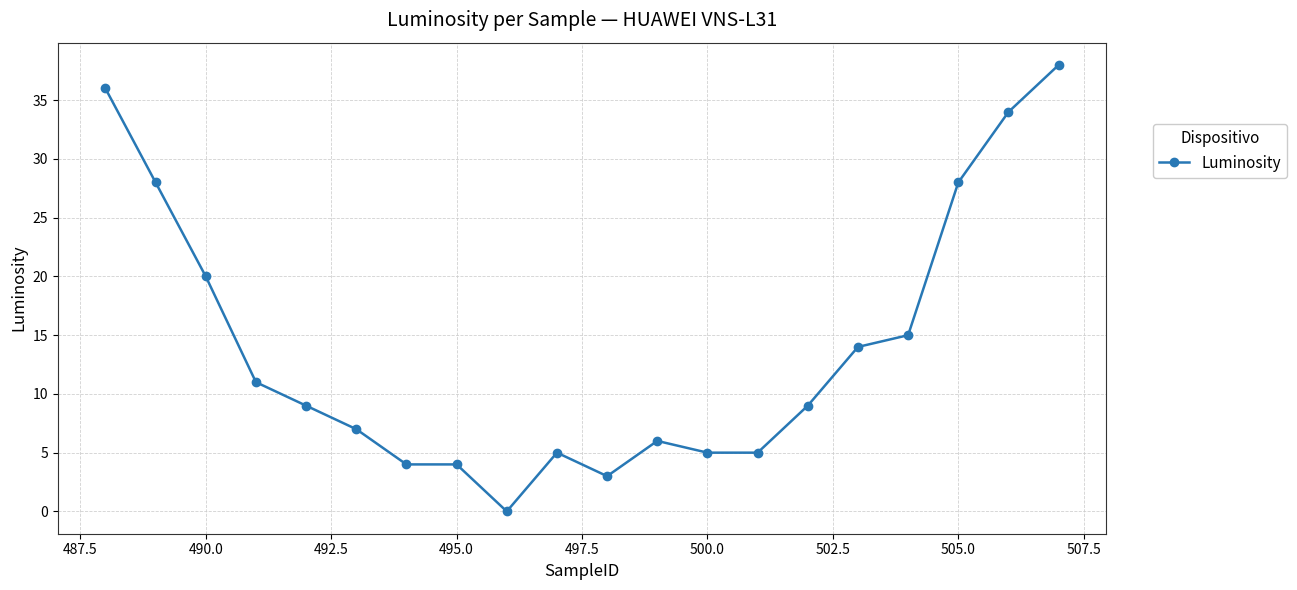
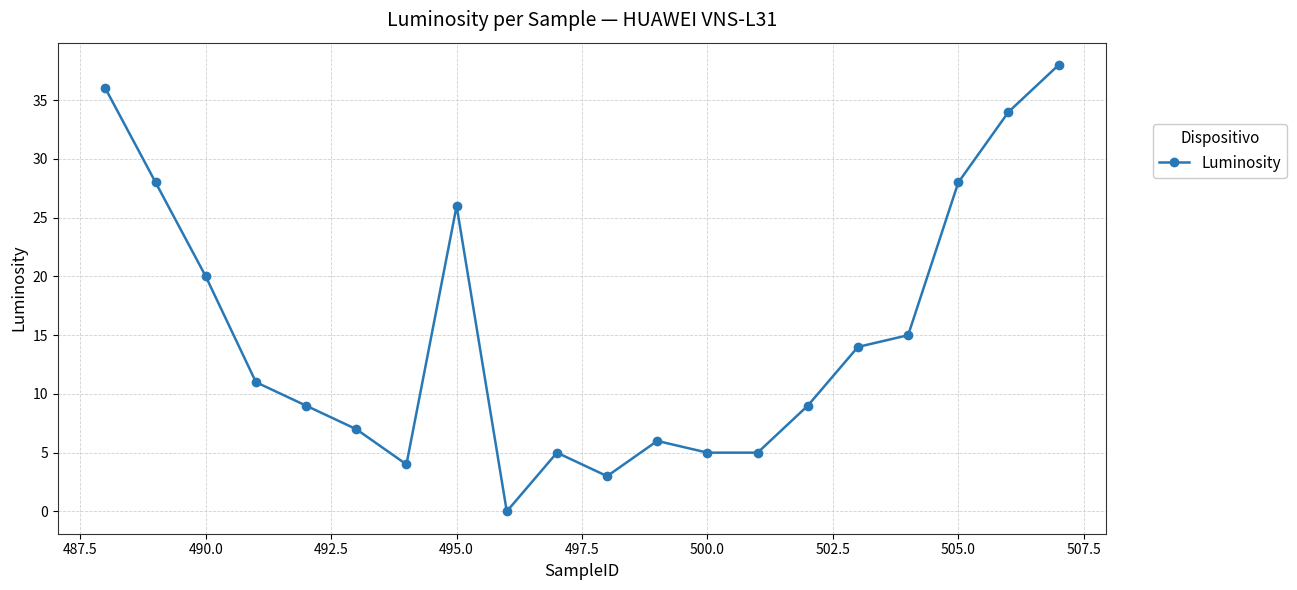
  {
    "490.0": 20,
-   "495.0": 4,
+   "495.0": 26,
    "500.0": 5,
    "505.0": 28
  }
